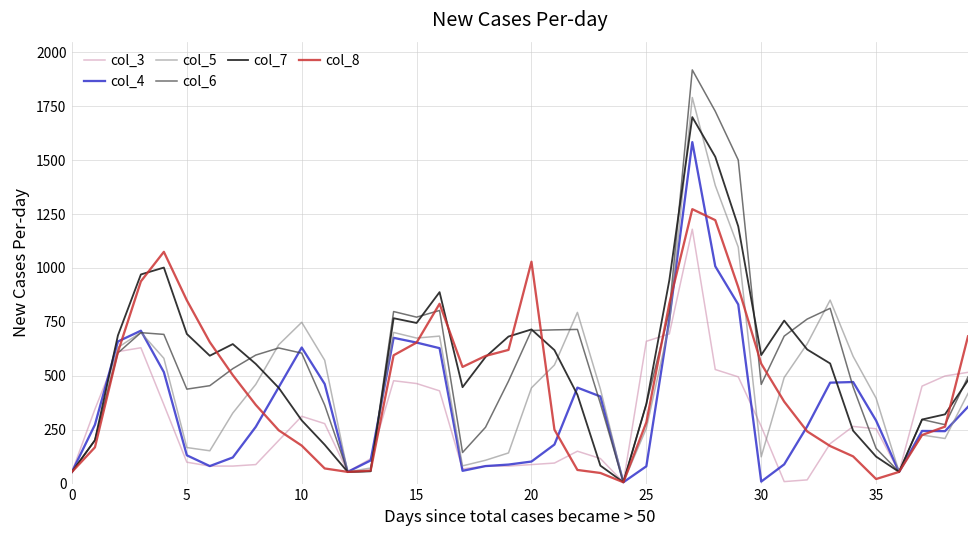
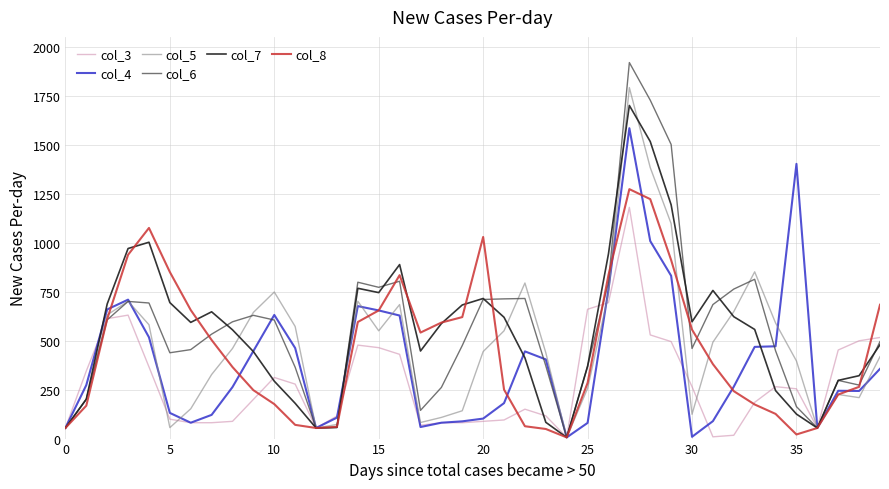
  {
    "col_3": {
      "5": 100,
      "10": 310,
      "15": 460,
      "20": 90,
      "25": 660,
      "30": 270,
      "35": 250
    },
    "col_4": {
      "5": 130,
      "10": 630,
      "20": 100,
      "25": 80,
      "30": 10,
-     "35": 290
+     "35": 1400
    },
    "col_5": {
-     "5": 170,
+     "5": 60,
      "10": 750,
-     "15": 680,
+     "15": 550,
      "20": 440,
      "25": 260,
      "30": 120,
      "35": 400
    },
    "col_8": {
      "5": 850,
      "10": 180,
      "20": 1030,
      "25": 280,
      "30": 560,
      "35": 20
    }
  }
